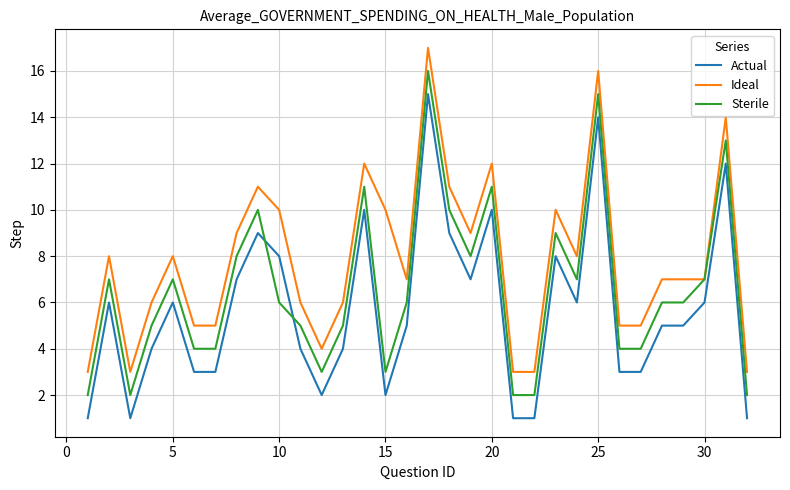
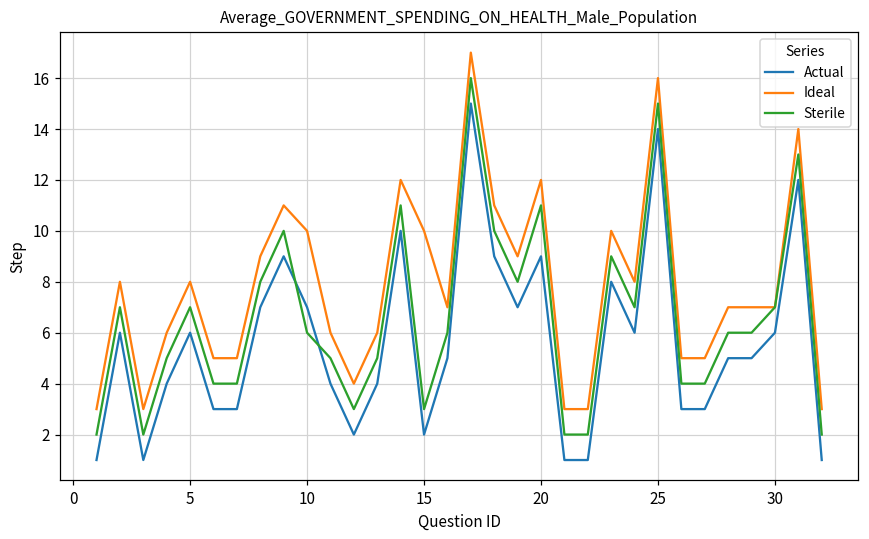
  {
    "Actual": {
      "5": 6,
-     "10": 8,
+     "10": 7,
      "15": 2,
-     "20": 10,
+     "20": 9,
      "25": 14,
      "30": 6
    },
    "Ideal": {
      "5": 8,
      "10": 10,
      "15": 10,
      "20": 12,
      "25": 16
    },
    "Sterile": {
      "5": 7,
      "10": 6,
      "15": 3,
      "20": 11,
      "25": 15
    }
  }
